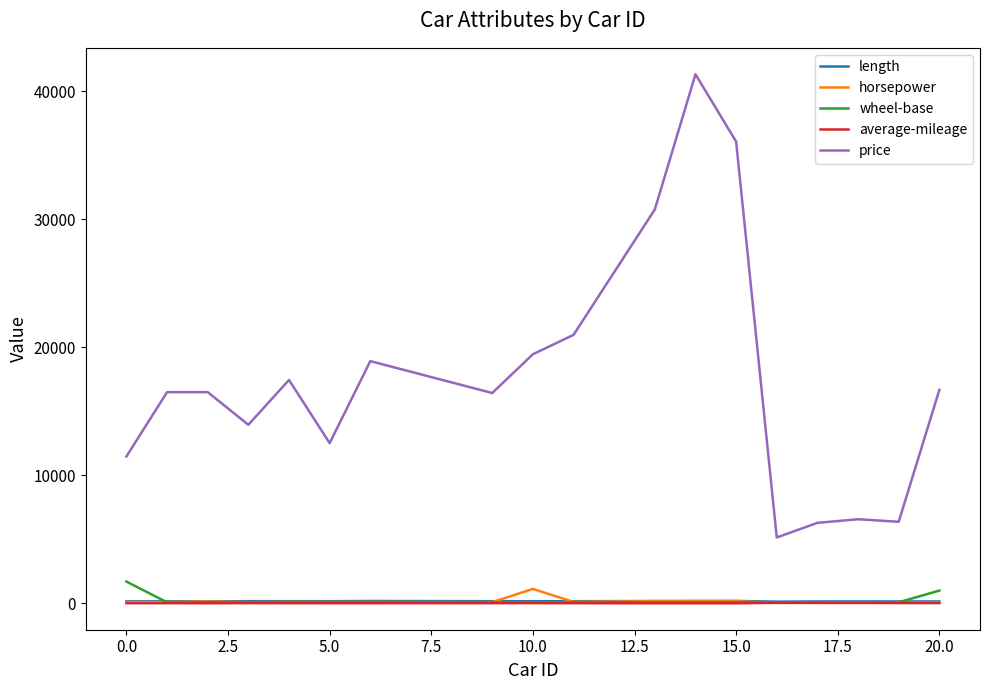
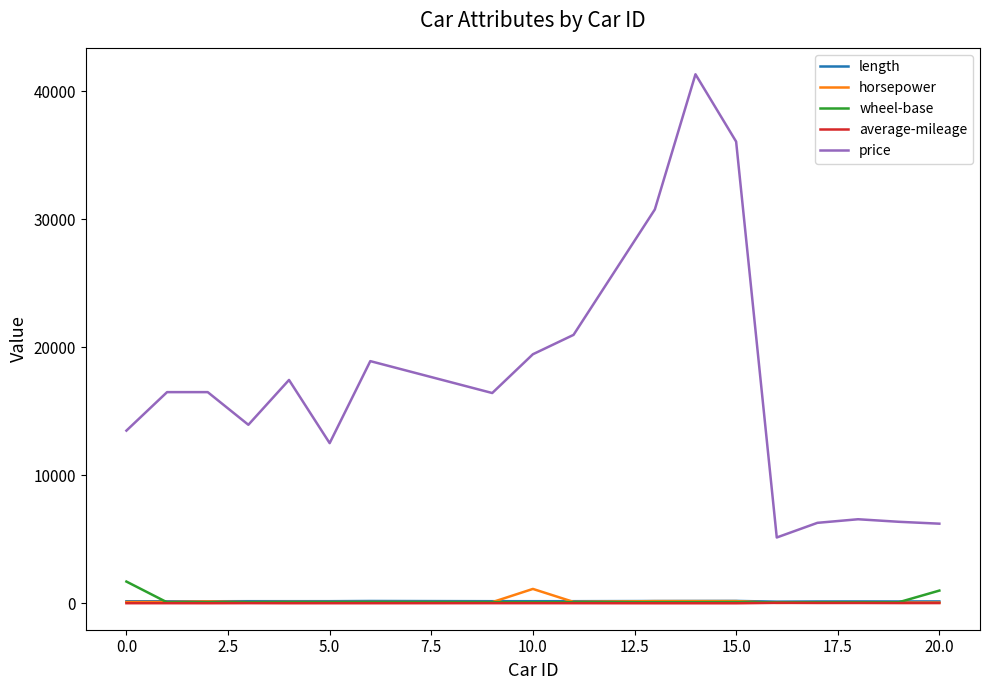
  {
    "horsepower": {
      "10.0": 1100
    },
    "wheel-base": {
      "0.0": 1700,
      "20.0": 1000
    },
    "price": {
-     "0.0": 11500,
+     "0.0": 13500,
      "5.0": 12500,
      "10.0": 19500,
      "15.0": 36100,
-     "20.0": 16700
+     "20.0": 6200
    }
  }
